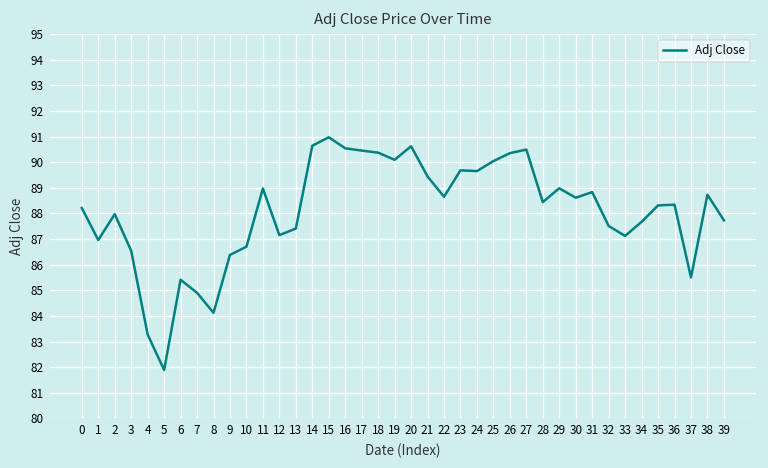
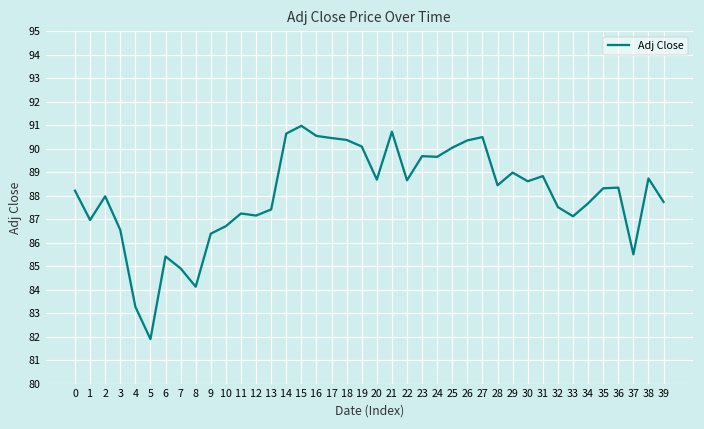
  {
    "0": 88.2,
    "1": 87.0,
    "2": 88.0,
    "3": 86.5,
    "4": 83.3,
    "5": 81.9,
    "6": 85.4,
    "7": 84.9,
    "8": 84.1,
    "9": 86.4,
    "10": 86.7,
-   "11": 89.0,
+   "11": 87.2,
    "12": 87.2,
    "13": 87.4,
    "14": 90.6,
    "15": 91.0,
    "16": 90.5,
    "17": 90.5,
    "18": 90.4,
    "19": 90.1,
-   "20": 90.6,
-   "21": 89.4,
+   "20": 88.7,
+   "21": 90.7,
    "22": 88.7,
    "23": 89.7,
    "24": 89.7,
    "25": 90.0,
    "26": 90.4,
    "27": 90.5,
    "28": 88.4,
    "29": 89.0,
    "30": 88.6,
    "31": 88.8,
    "32": 87.5,
    "33": 87.1,
    "34": 87.7,
    "35": 88.3,
    "36": 88.3,
    "37": 85.5,
    "38": 88.7,
    "39": 87.7
  }
